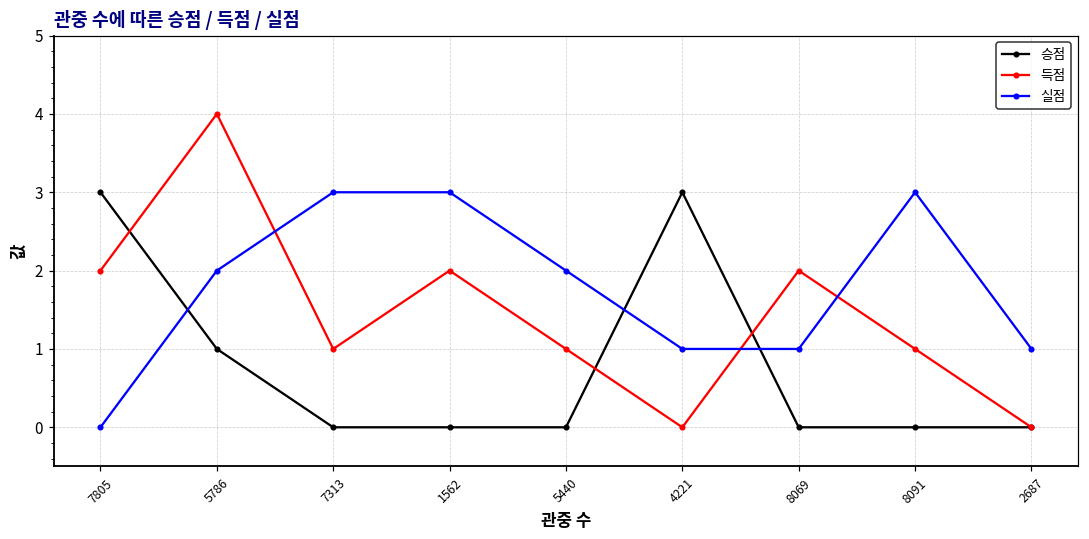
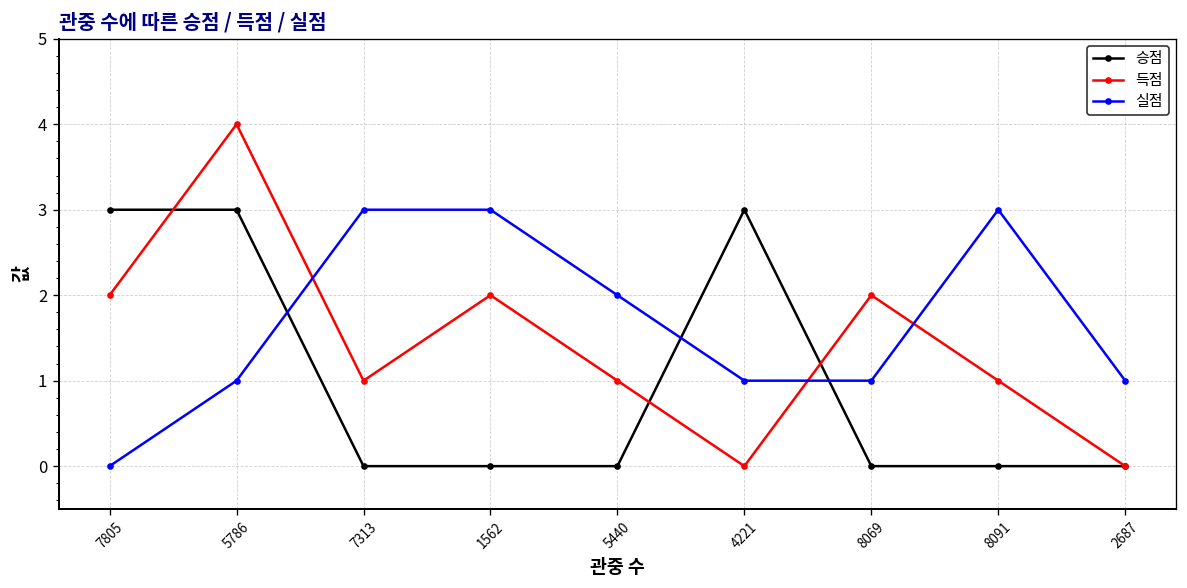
  {
    "승점": {
      "7805": 3,
-     "5786": 1,
+     "5786": 3,
      "7313": 0,
      "1562": 0,
      "5440": 0,
      "4221": 3,
      "8069": 0,
      "8091": 0
    },
    "득점": {
      "7805": 2,
      "5786": 4,
      "7313": 1,
      "1562": 2,
      "5440": 1,
      "4221": 0,
      "8069": 2,
      "8091": 1
    },
    "실점": {
      "7805": 0,
-     "5786": 2,
+     "5786": 1,
      "7313": 3,
      "1562": 3,
      "5440": 2,
      "4221": 1,
      "8069": 1,
      "8091": 3,
      "2687": 1
    }
  }
